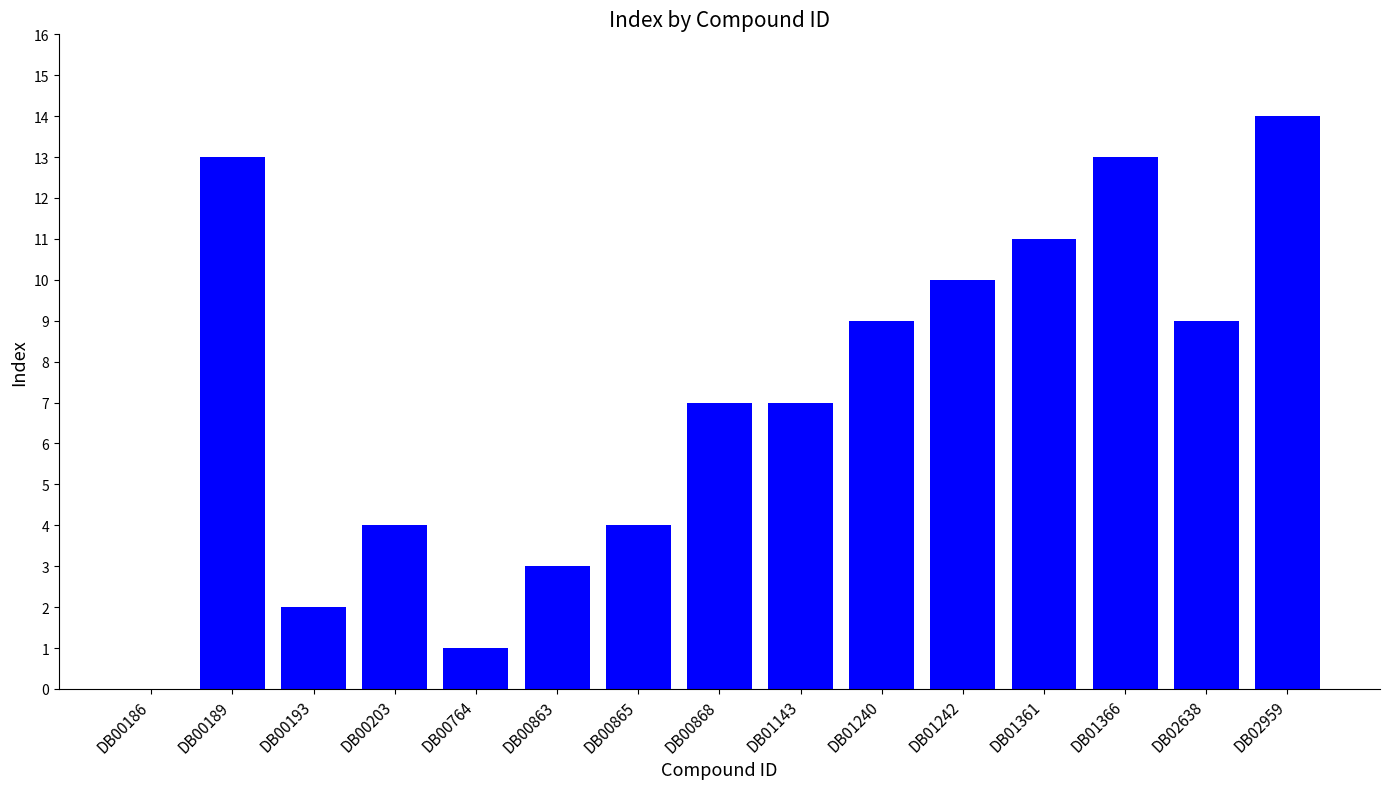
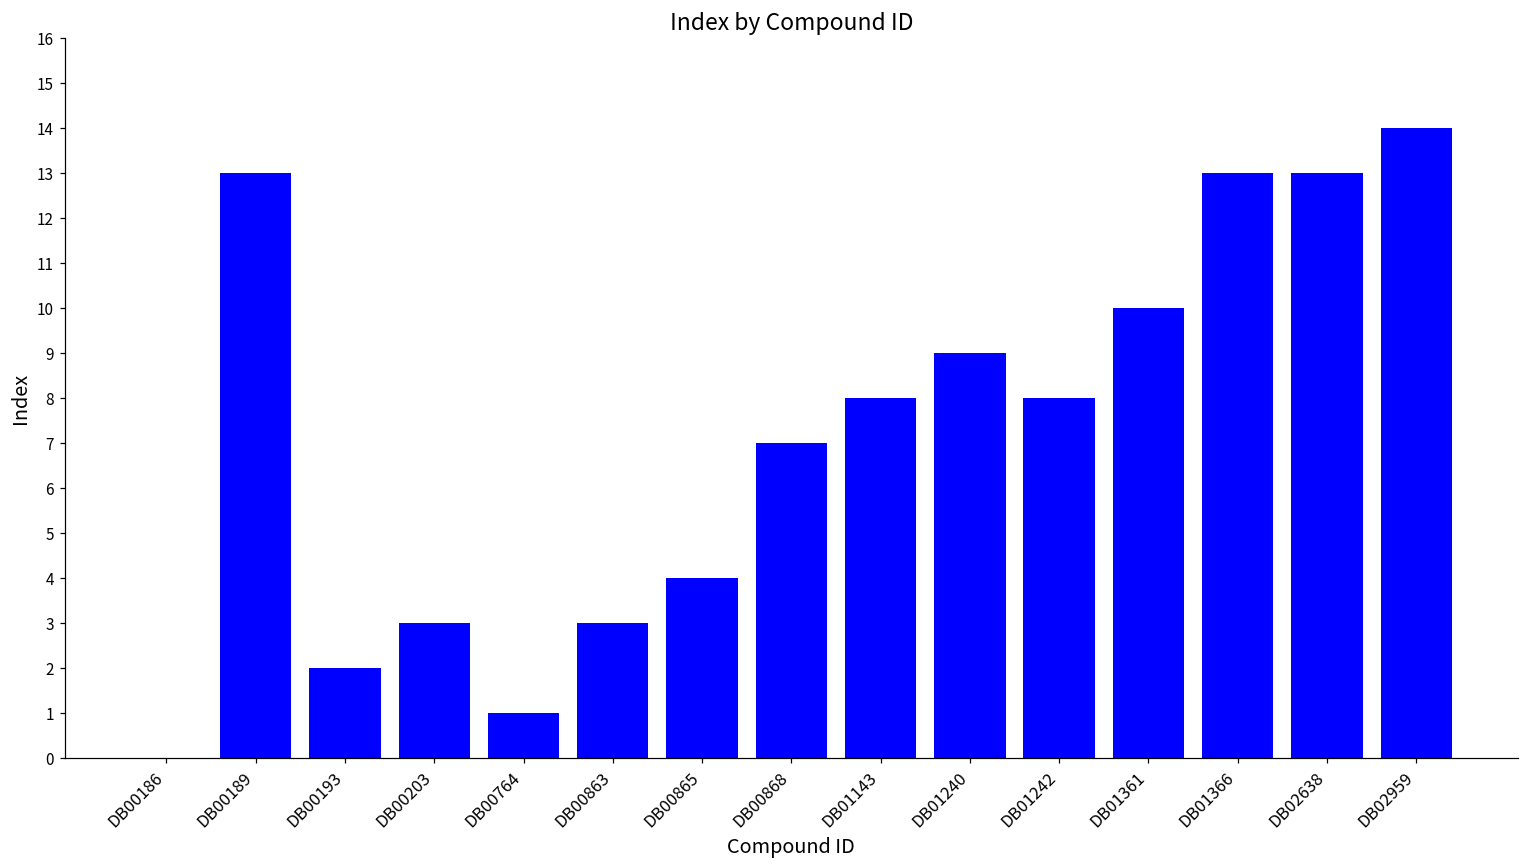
  {
    "DB00186": 0,
    "DB00189": 13,
    "DB00193": 2,
-   "DB00203": 4,
+   "DB00203": 3,
    "DB00764": 1,
    "DB00863": 3,
    "DB00865": 4,
    "DB00868": 7,
-   "DB01143": 7,
+   "DB01143": 8,
    "DB01240": 9,
-   "DB01242": 10,
-   "DB01361": 11,
+   "DB01242": 8,
+   "DB01361": 10,
    "DB01366": 13,
-   "DB02638": 9,
+   "DB02638": 13,
    "DB02959": 14
  }
